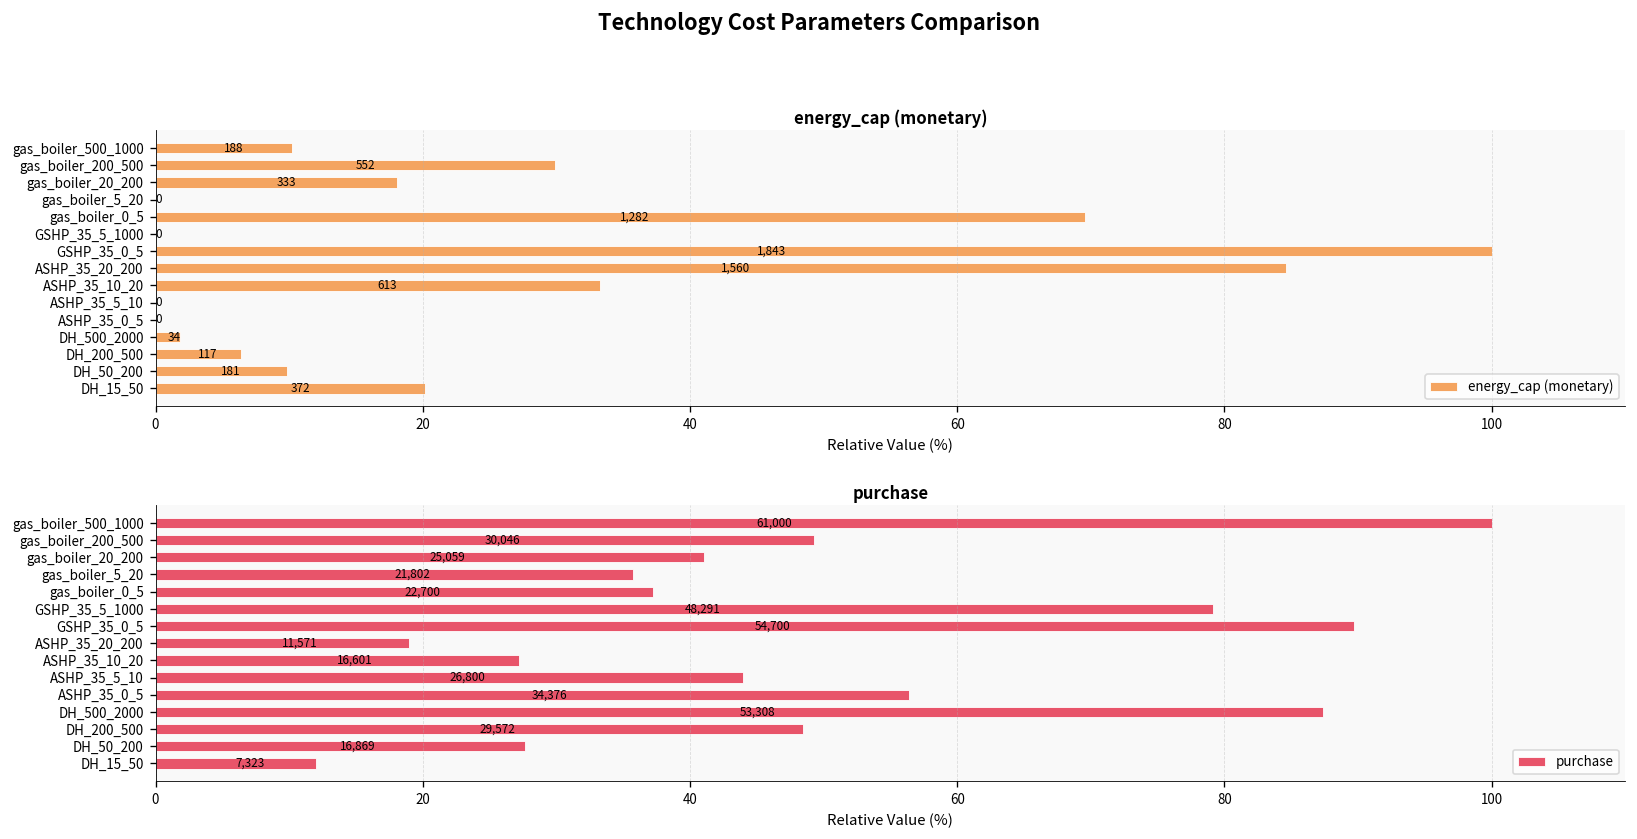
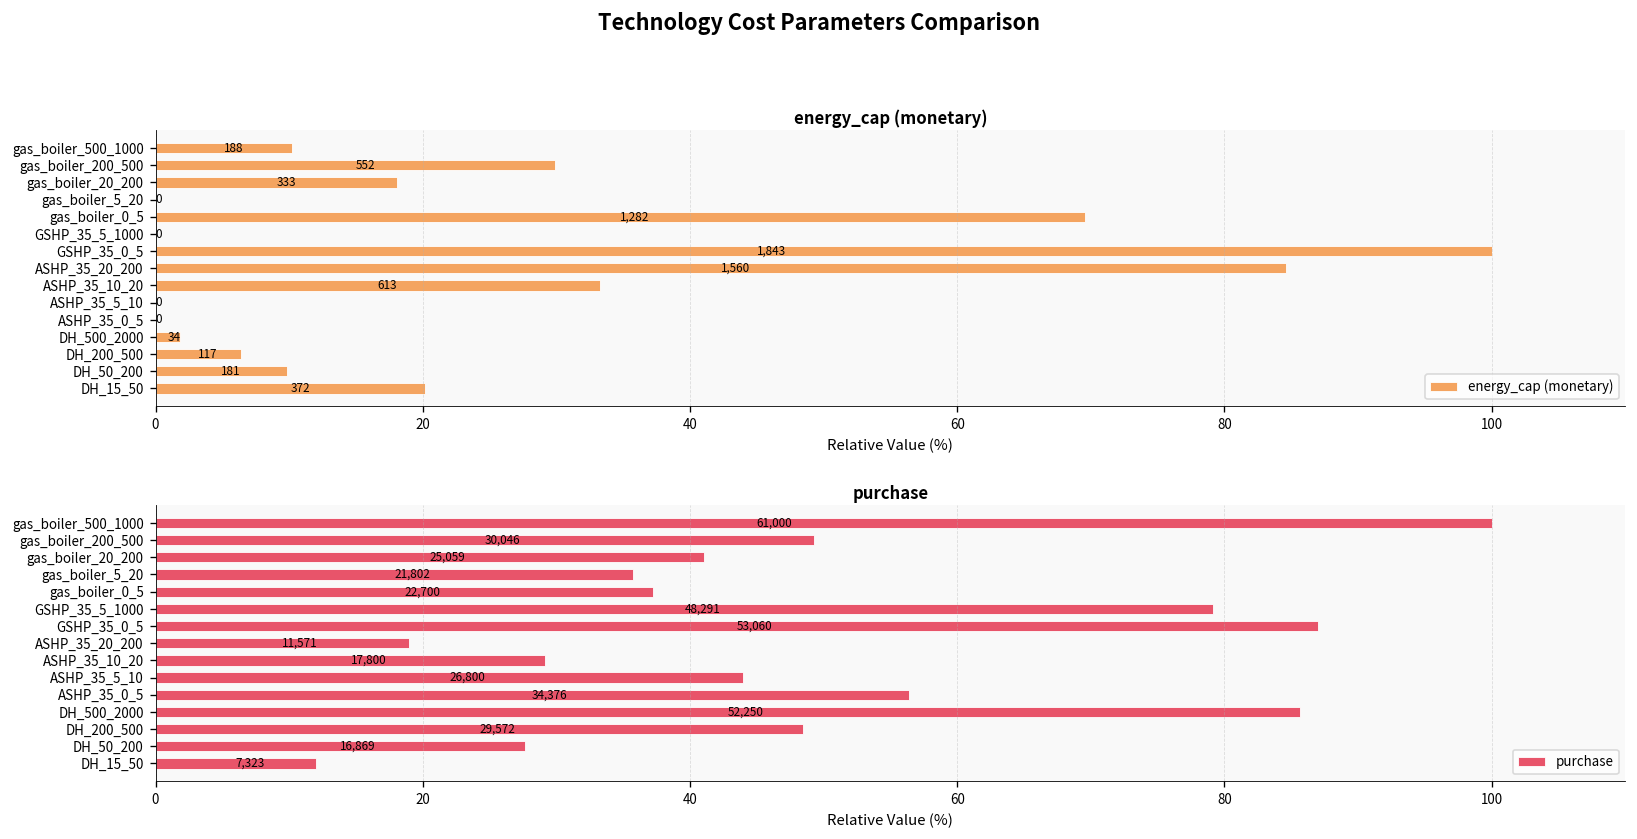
  {
    "energy_cap (monetary)": {
      "gas_boiler_5_20": "0",
      "GSHP_35_5_1000": "0",
      "ASHP_35_5_10": "0",
      "ASHP_35_0_5": "0"
    },
    "purchase": {
-     "GSHP_35_0_5": "54,700",
-     "ASHP_35_10_20": "16,601",
-     "DH_500_2000": "53,308"
+     "GSHP_35_0_5": "53,060",
+     "ASHP_35_10_20": "17,800",
+     "DH_500_2000": "52,250"
    }
  }
